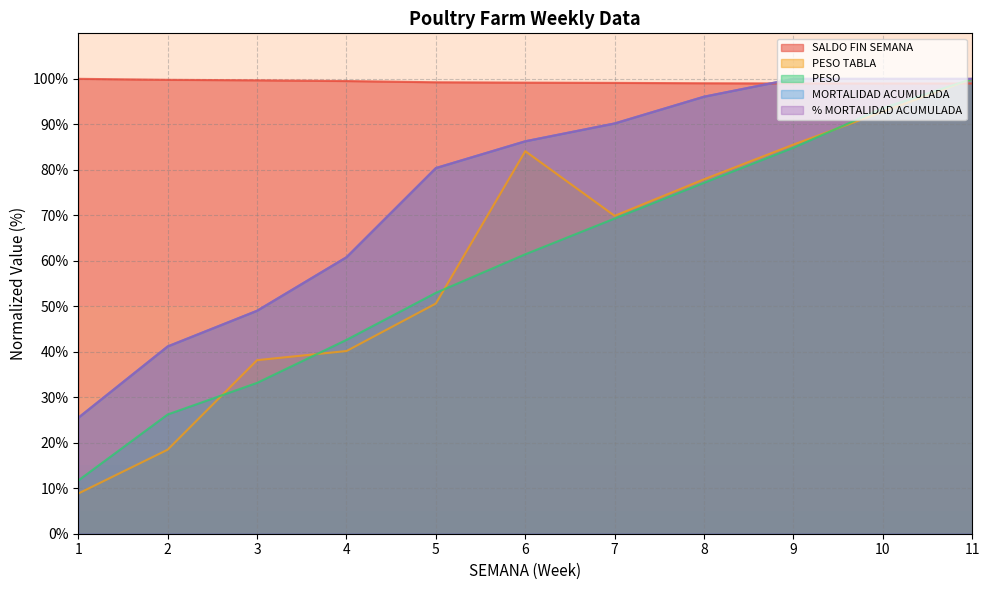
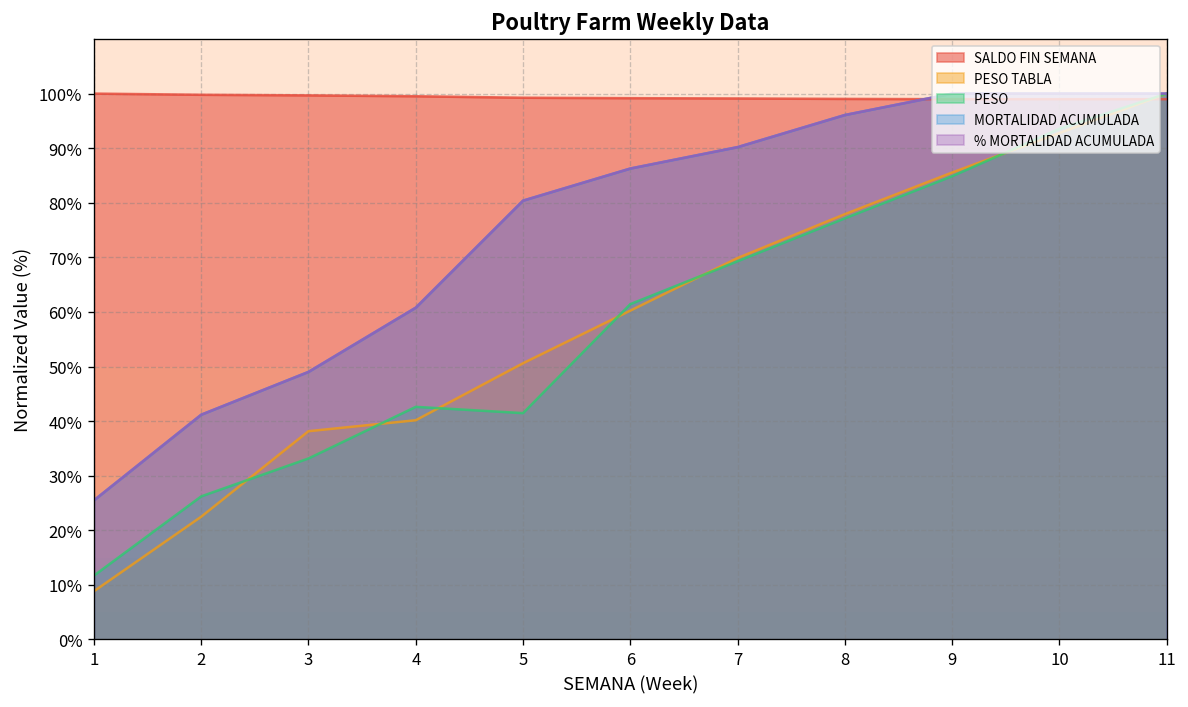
  {
    "SALDO FIN SEMANA": {
      "1": "100%",
      "2": "100%",
      "3": "100%",
      "4": "100%",
      "5": "99%",
      "6": "99%",
      "7": "99%",
      "8": "99%",
      "11": "99%"
    },
    "PESO TABLA": {
      "1": "9%",
-     "2": "18%",
+     "2": "22%",
      "3": "38%",
      "4": "40%",
      "5": "51%",
-     "6": "84%",
+     "6": "60%",
      "7": "70%",
      "8": "78%",
      "9": "86%"
    },
    "PESO": {
      "1": "12%",
      "2": "26%",
      "3": "33%",
      "4": "43%",
-     "5": "53%",
+     "5": "41%",
      "6": "61%",
      "7": "69%",
      "8": "77%",
      "9": "85%"
    },
    "% MORTALIDAD ACUMULADA": {
      "1": "25%",
      "2": "41%",
      "3": "49%",
      "4": "61%",
      "5": "80%",
      "6": "86%",
      "7": "90%",
      "8": "96%"
    }
  }
